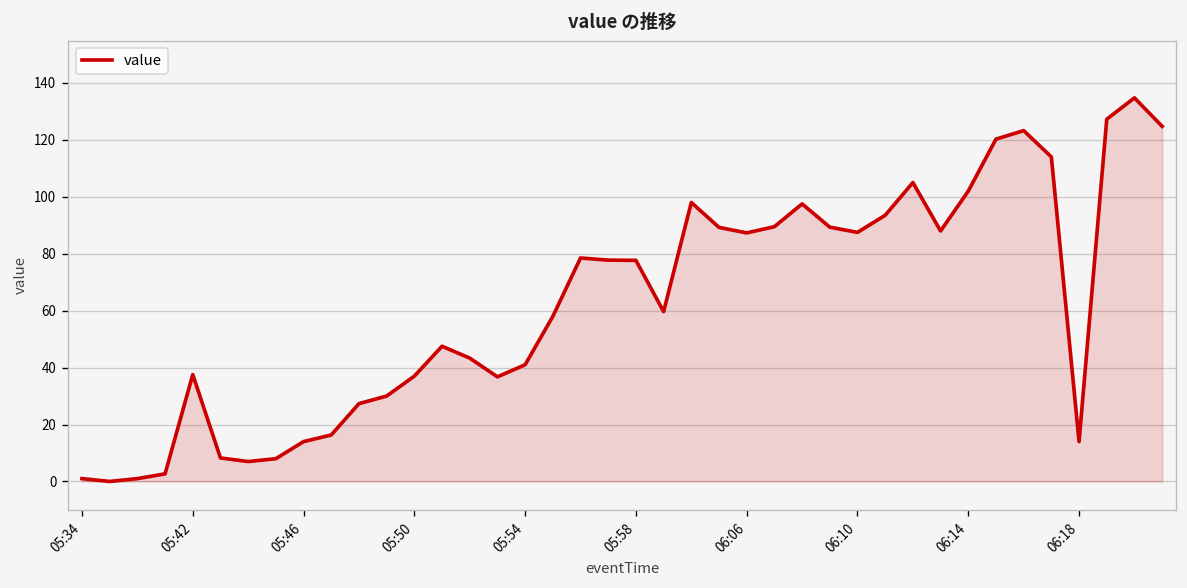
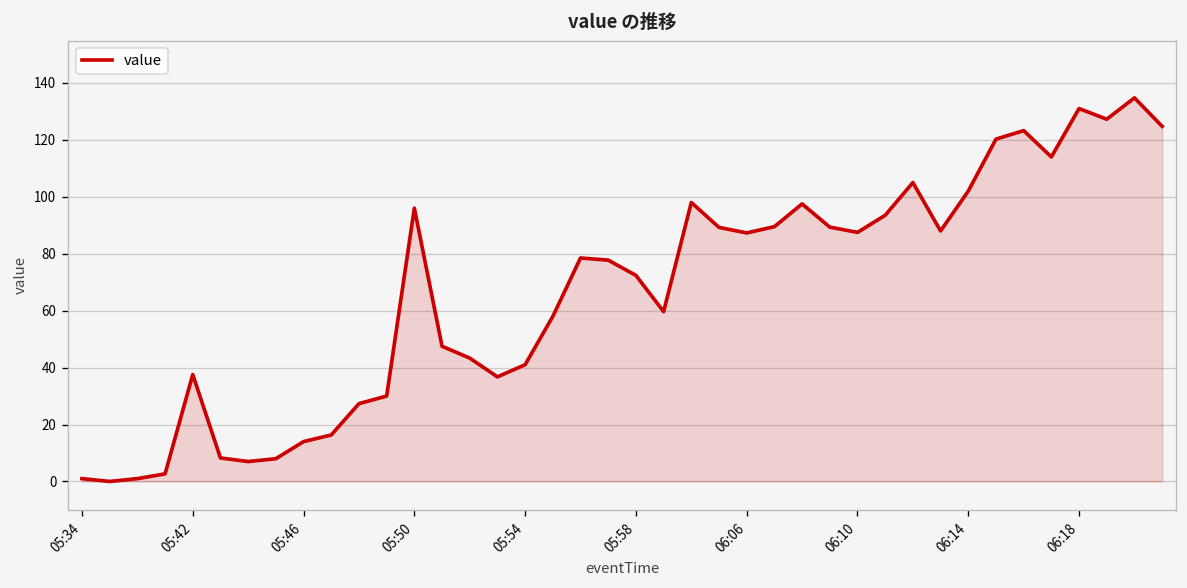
  {
    "05:34": 1,
    "05:42": 38,
    "05:46": 14,
-   "05:50": 37,
+   "05:50": 96,
    "05:54": 41,
-   "05:58": 78,
+   "05:58": 72,
    "06:06": 87,
    "06:10": 88,
    "06:14": 102,
-   "06:18": 14
+   "06:18": 131
  }
